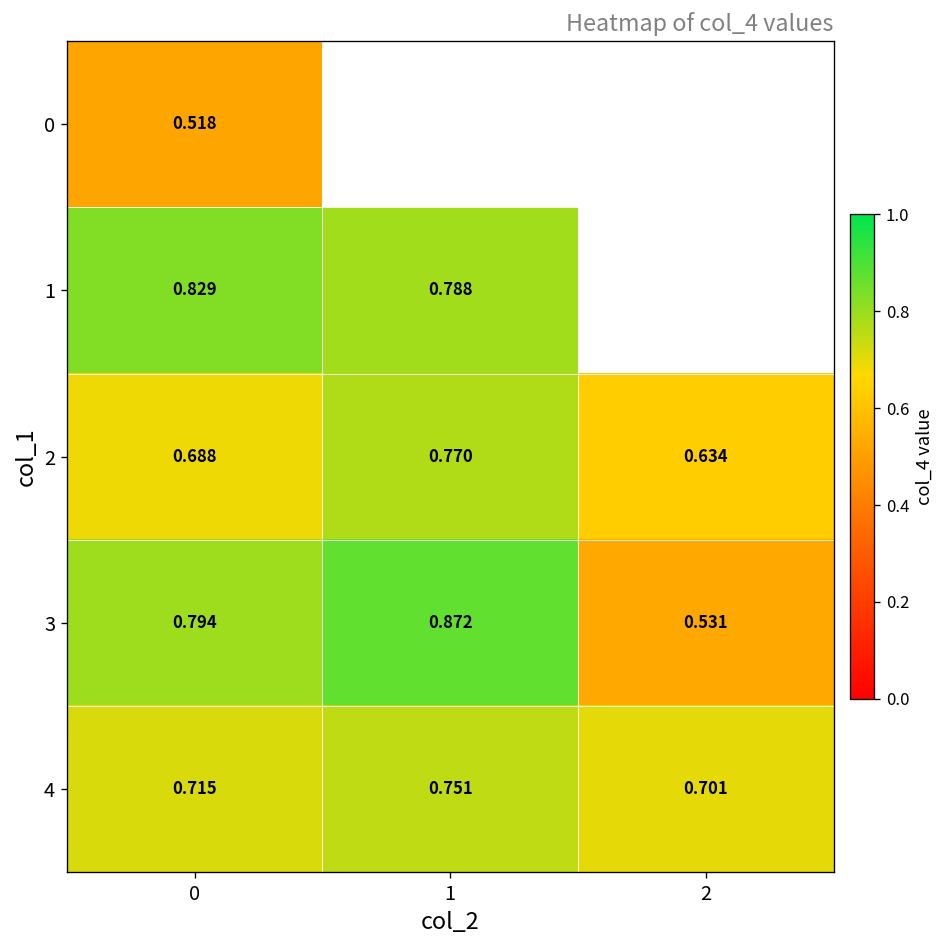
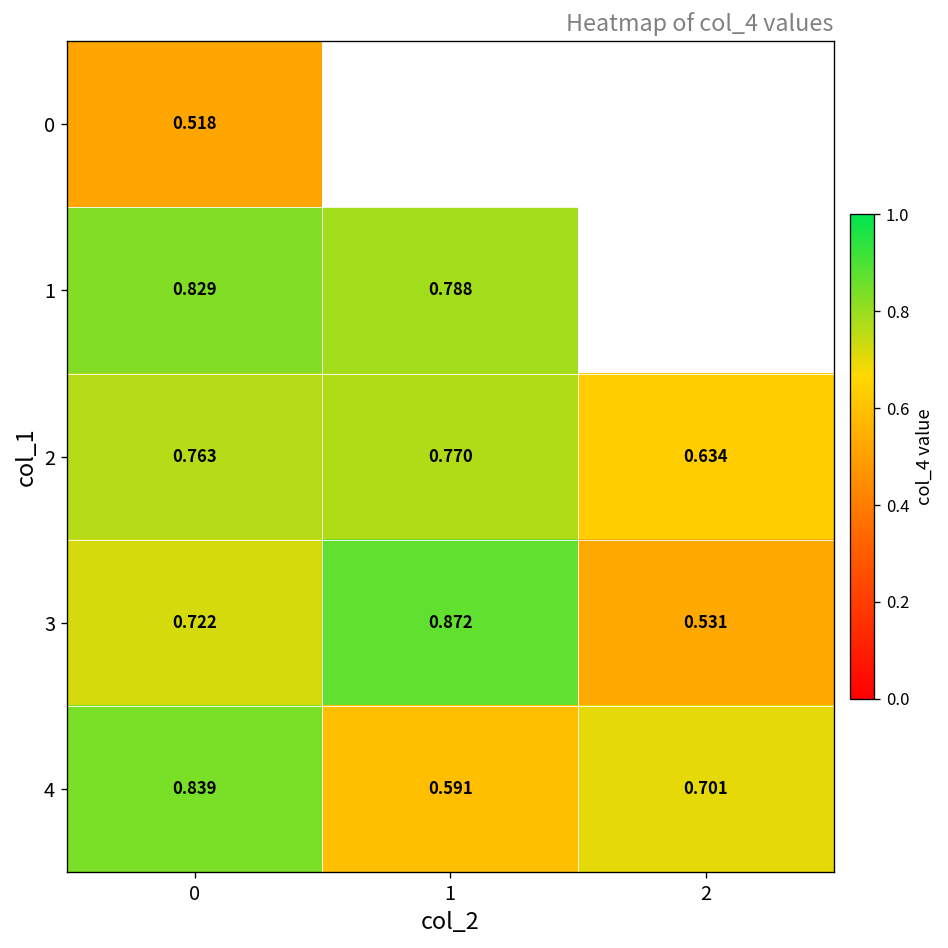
  {
    "0": {
      "0": 0.518
    },
    "1": {
      "0": 0.829,
      "1": 0.788
    },
    "2": {
-     "0": 0.688,
+     "0": 0.763,
      "1": 0.770,
      "2": 0.634
    },
    "3": {
-     "0": 0.794,
+     "0": 0.722,
      "1": 0.872,
      "2": 0.531
    },
    "4": {
-     "0": 0.715,
-     "1": 0.751,
+     "0": 0.839,
+     "1": 0.591,
      "2": 0.701
    }
  }
